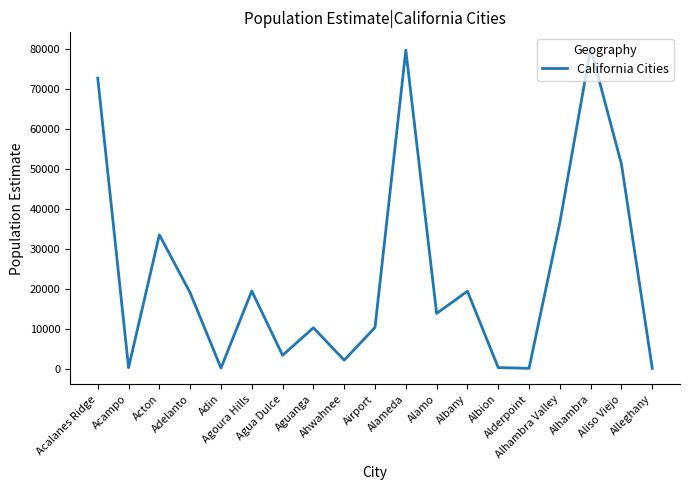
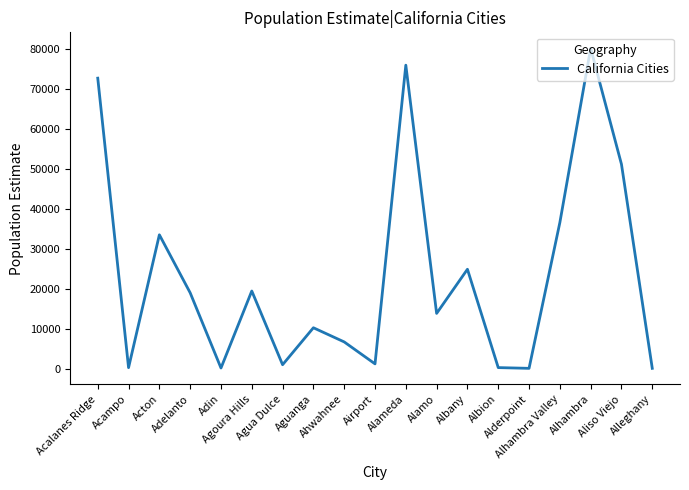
  {
    "Acalanes Ridge": 73000,
    "Acampo": 0,
    "Acton": 34000,
    "Adelanto": 19000,
    "Adin": 0,
    "Agoura Hills": 19000,
-   "Agua Dulce": 3000,
+   "Agua Dulce": 1000,
    "Aguanga": 10000,
-   "Ahwahnee": 2000,
-   "Airport": 10000,
-   "Alameda": 80000,
+   "Ahwahnee": 7000,
+   "Airport": 1000,
+   "Alameda": 76000,
    "Alamo": 14000,
-   "Albany": 19000,
+   "Albany": 25000,
    "Albion": 0,
    "Alderpoint": 0,
    "Alhambra Valley": 37000,
    "Aliso Viejo": 51000,
    "Alleghany": 0
  }
